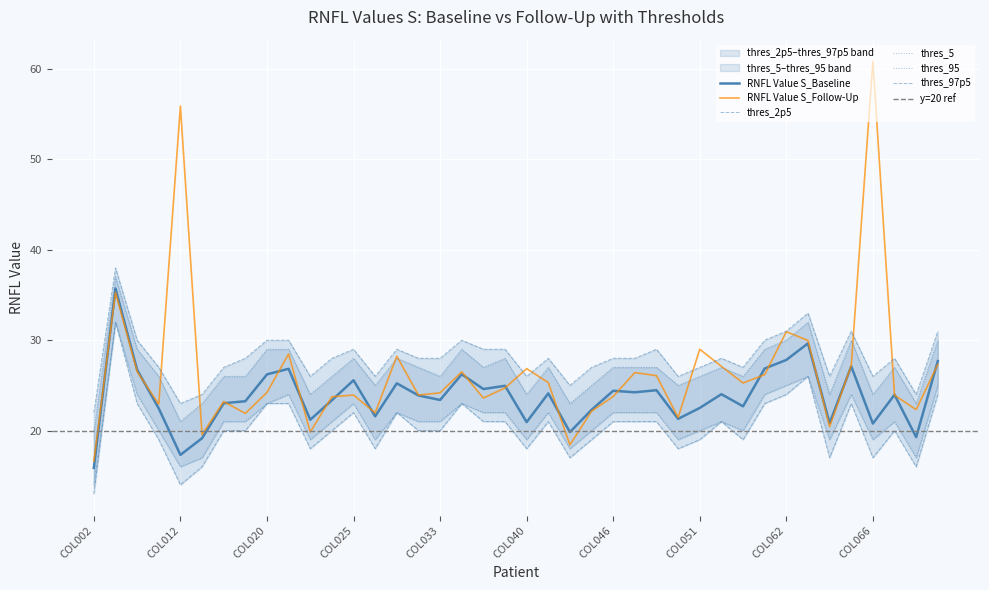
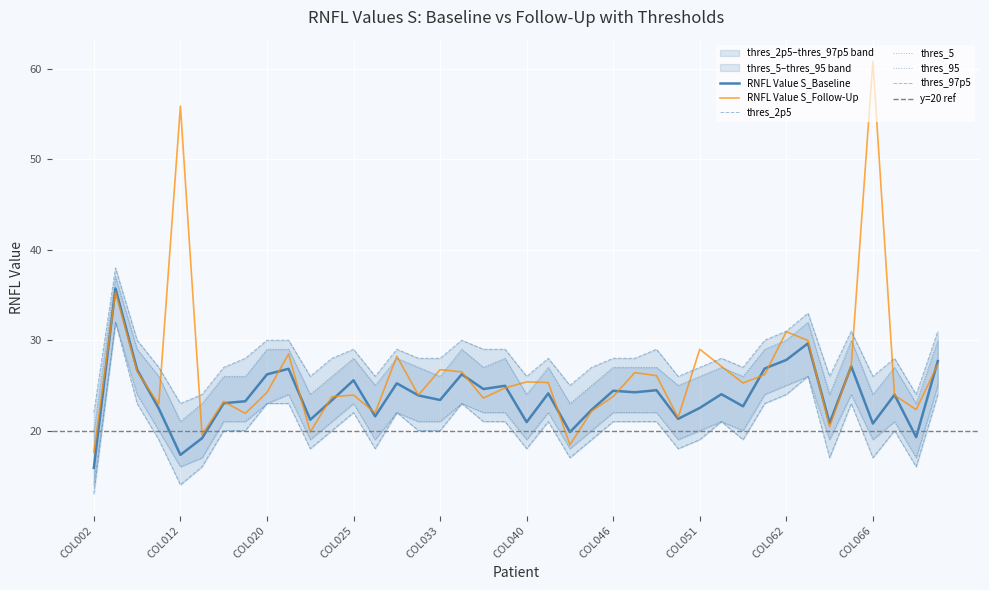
  {
    "RNFL Value S_Follow-Up": {
-     "COL002": 17,
+     "COL002": 18,
      "COL012": 56,
      "COL020": 24,
      "COL025": 24,
-     "COL033": 24,
-     "COL040": 27,
+     "COL033": 27,
+     "COL040": 25,
      "COL046": 24,
      "COL051": 29
    }
  }
